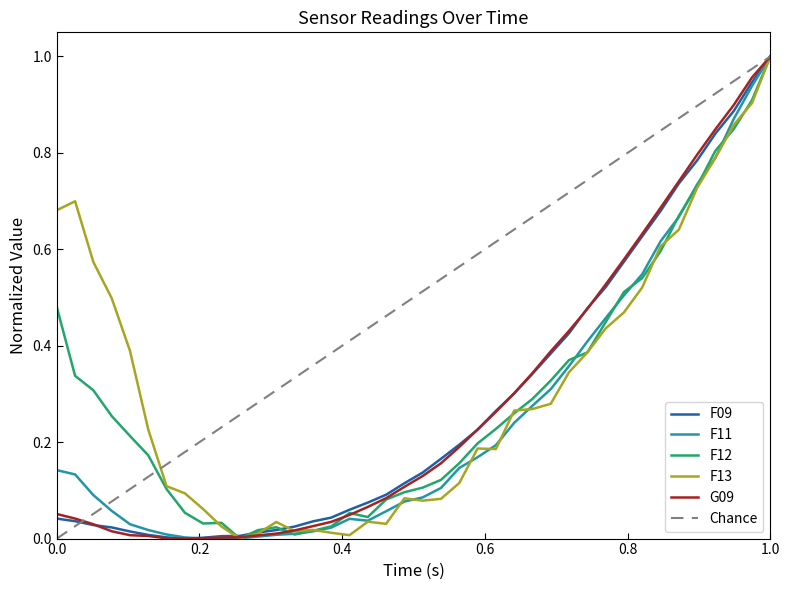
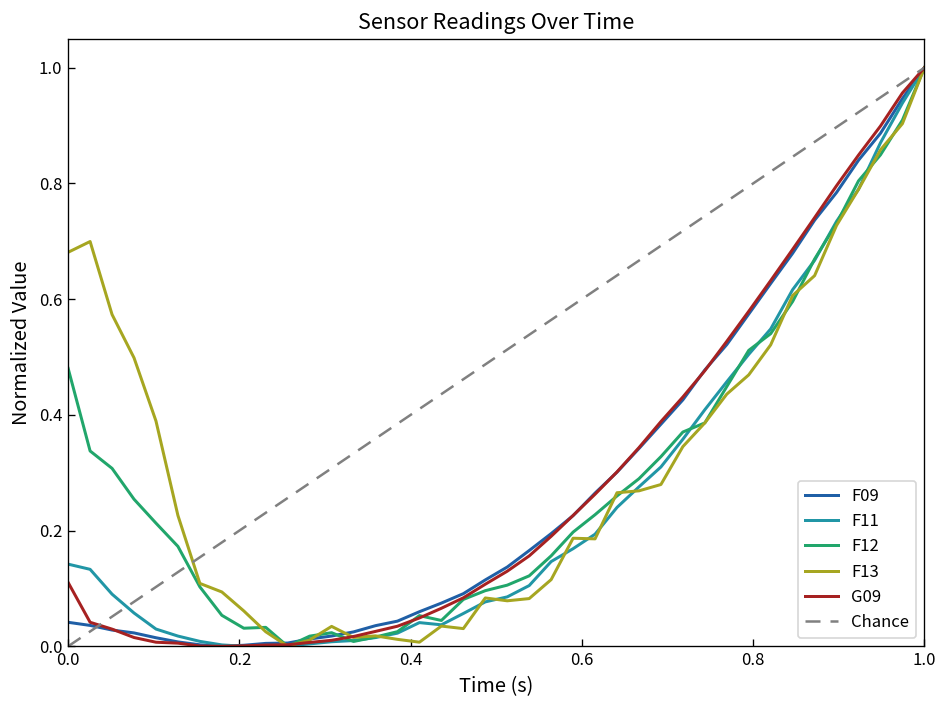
  {
    "F12": {
      "0.0": 0.48
    },
    "F13": {
      "0.0": 0.68
    },
    "G09": {
-     "0.0": 0.05
+     "0.0": 0.11
    },
    "Chance": {
      "0.0": 0.00
    }
  }
